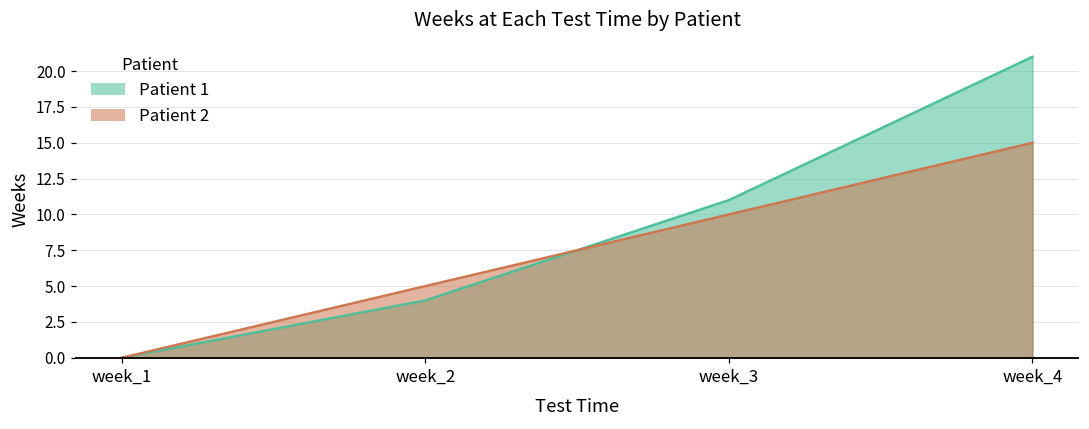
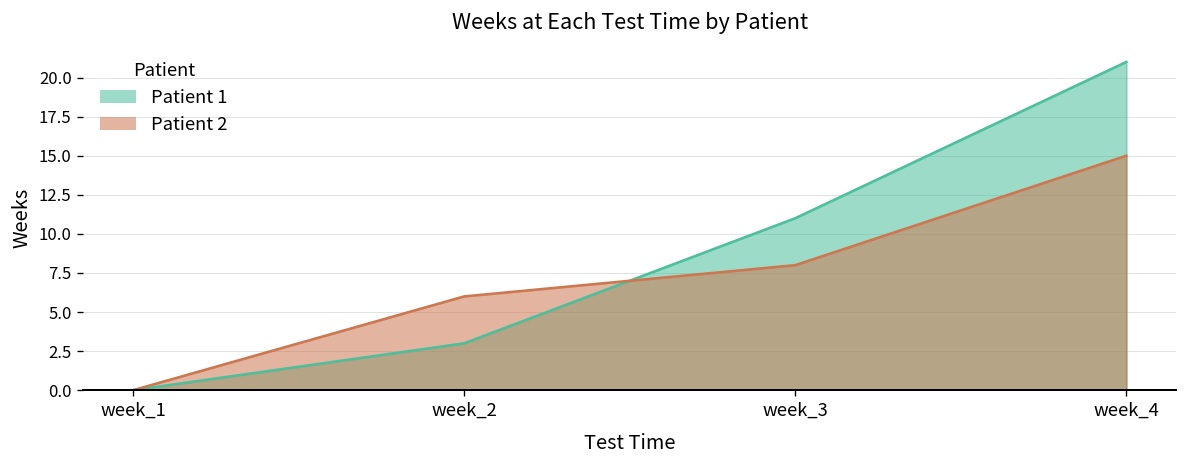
  {
    "Patient 1": {
-     "week_2": 4,
+     "week_2": 3,
      "week_3": 11,
      "week_4": 21
    },
    "Patient 2": {
-     "week_2": 5,
-     "week_3": 10,
+     "week_2": 6,
+     "week_3": 8,
      "week_4": 15
    }
  }
